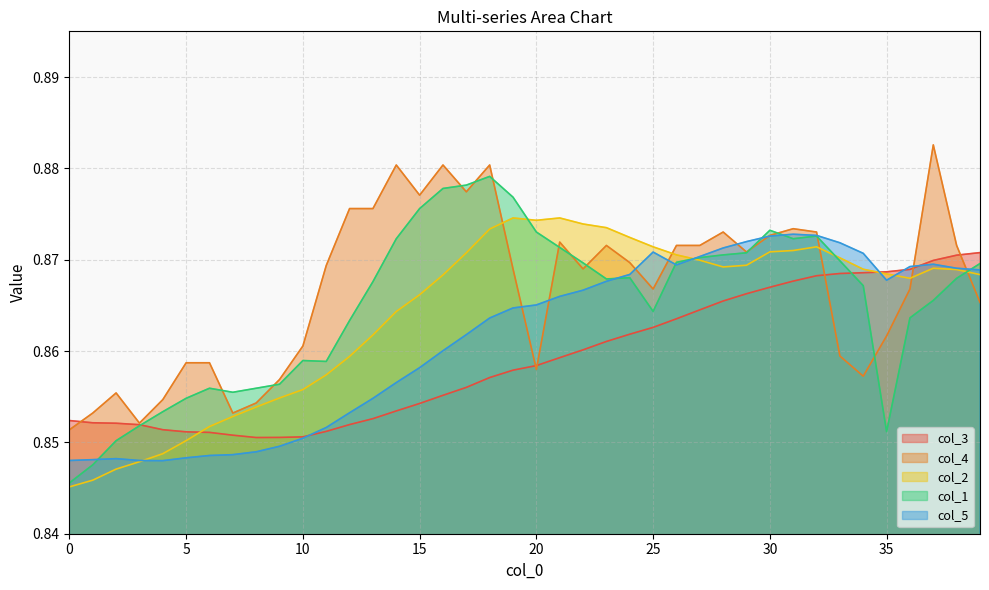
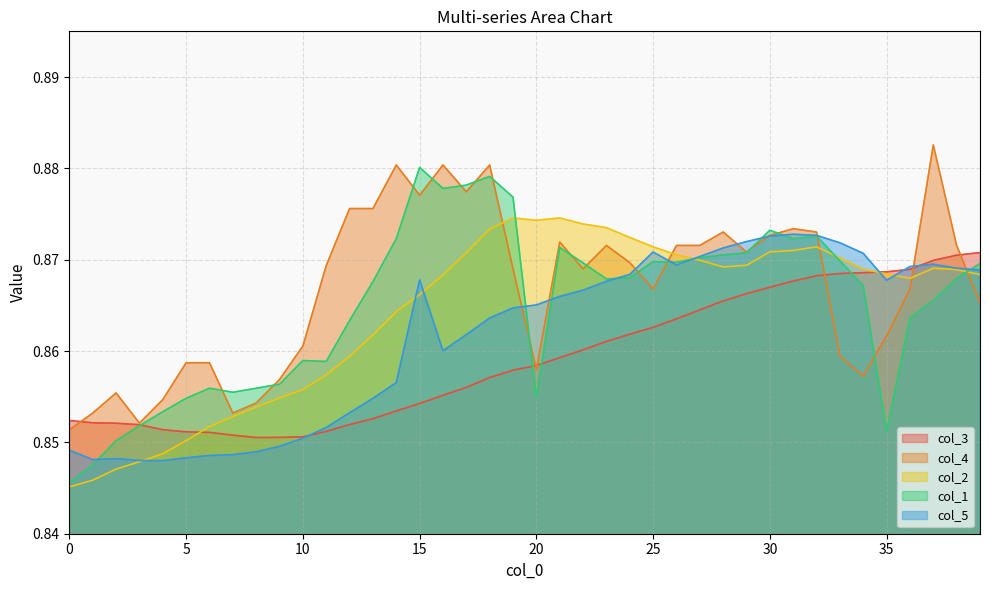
  {
    "col_1": {
      "0": 0.846,
      "5": 0.855,
      "10": 0.859,
-     "15": 0.876,
-     "20": 0.873,
-     "25": 0.864,
+     "15": 0.880,
+     "20": 0.855,
+     "25": 0.870,
      "30": 0.873,
      "35": 0.851
    },
    "col_5": {
-     "0": 0.848,
+     "0": 0.849,
      "5": 0.848,
-     "15": 0.858,
+     "15": 0.868,
      "20": 0.865,
      "25": 0.871,
      "35": 0.868
    }
  }
